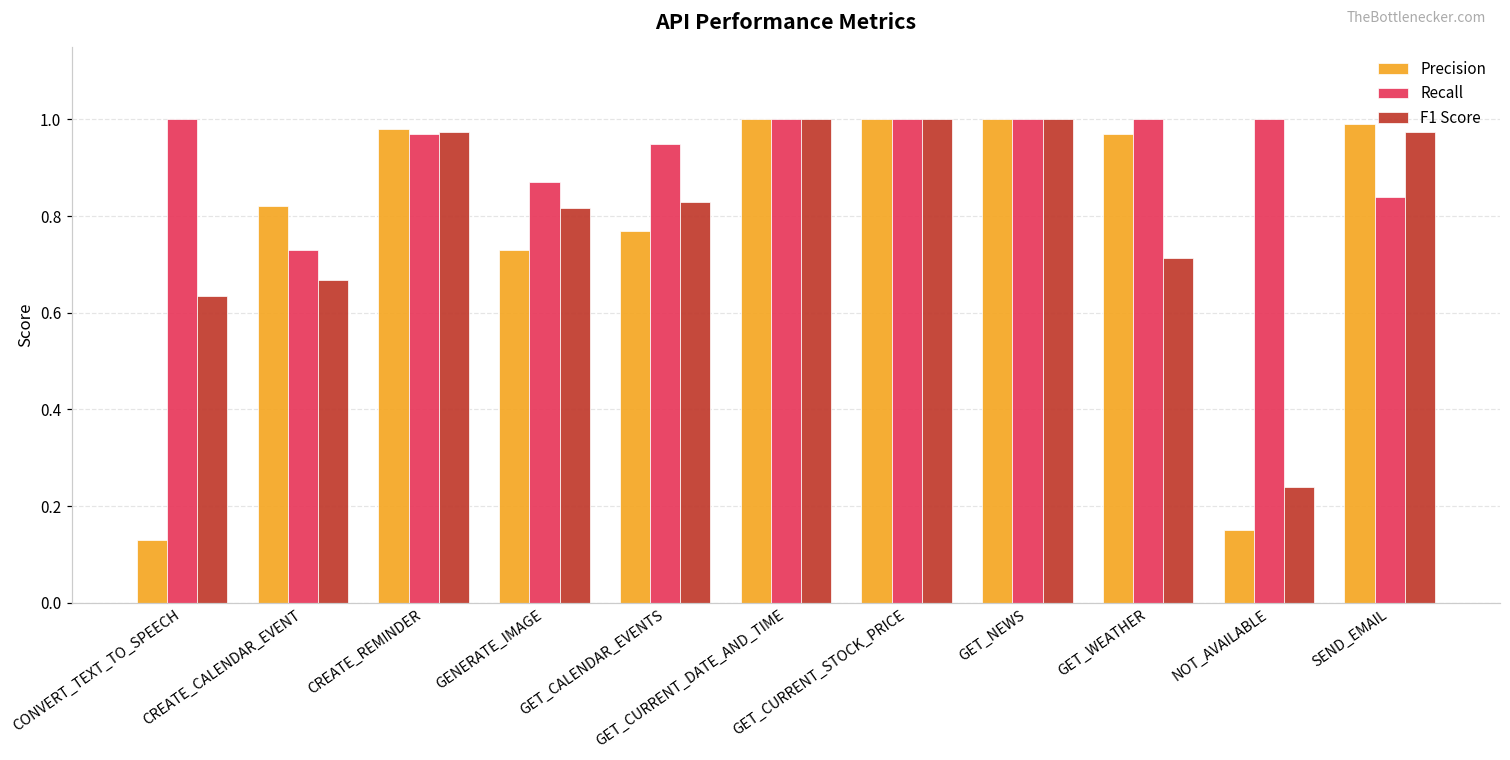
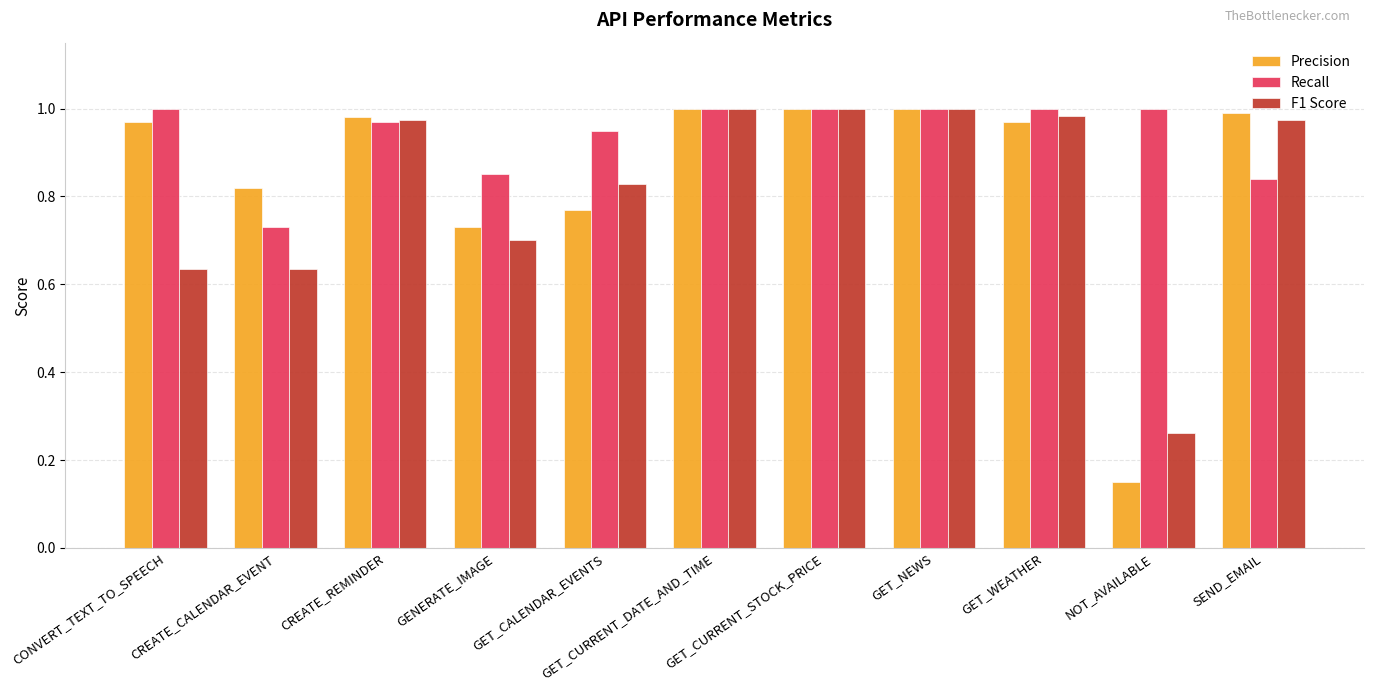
  {
    "Precision": {
-     "CONVERT_TEXT_TO_SPEECH": 0.13,
+     "CONVERT_TEXT_TO_SPEECH": 0.97,
      "CREATE_CALENDAR_EVENT": 0.82,
      "CREATE_REMINDER": 0.98,
      "GENERATE_IMAGE": 0.73,
      "GET_CALENDAR_EVENTS": 0.77,
      "GET_CURRENT_DATE_AND_TIME": 1.00,
      "GET_CURRENT_STOCK_PRICE": 1.00,
      "GET_NEWS": 1.00,
      "GET_WEATHER": 0.97,
      "NOT_AVAILABLE": 0.15,
      "SEND_EMAIL": 0.99
    },
    "Recall": {
      "CONVERT_TEXT_TO_SPEECH": 1.00,
      "CREATE_CALENDAR_EVENT": 0.73,
      "CREATE_REMINDER": 0.97,
-     "GENERATE_IMAGE": 0.87,
+     "GENERATE_IMAGE": 0.85,
      "GET_CALENDAR_EVENTS": 0.95,
      "GET_CURRENT_DATE_AND_TIME": 1.00,
      "GET_CURRENT_STOCK_PRICE": 1.00,
      "GET_NEWS": 1.00,
      "GET_WEATHER": 1.00,
      "NOT_AVAILABLE": 1.00,
      "SEND_EMAIL": 0.84
    },
    "F1 Score": {
      "CONVERT_TEXT_TO_SPEECH": 0.63,
-     "CREATE_CALENDAR_EVENT": 0.67,
+     "CREATE_CALENDAR_EVENT": 0.63,
      "CREATE_REMINDER": 0.97,
-     "GENERATE_IMAGE": 0.82,
+     "GENERATE_IMAGE": 0.70,
      "GET_CALENDAR_EVENTS": 0.83,
      "GET_CURRENT_DATE_AND_TIME": 1.00,
      "GET_CURRENT_STOCK_PRICE": 1.00,
      "GET_NEWS": 1.00,
-     "GET_WEATHER": 0.71,
-     "NOT_AVAILABLE": 0.24,
+     "GET_WEATHER": 0.98,
+     "NOT_AVAILABLE": 0.26,
      "SEND_EMAIL": 0.97
    }
  }
